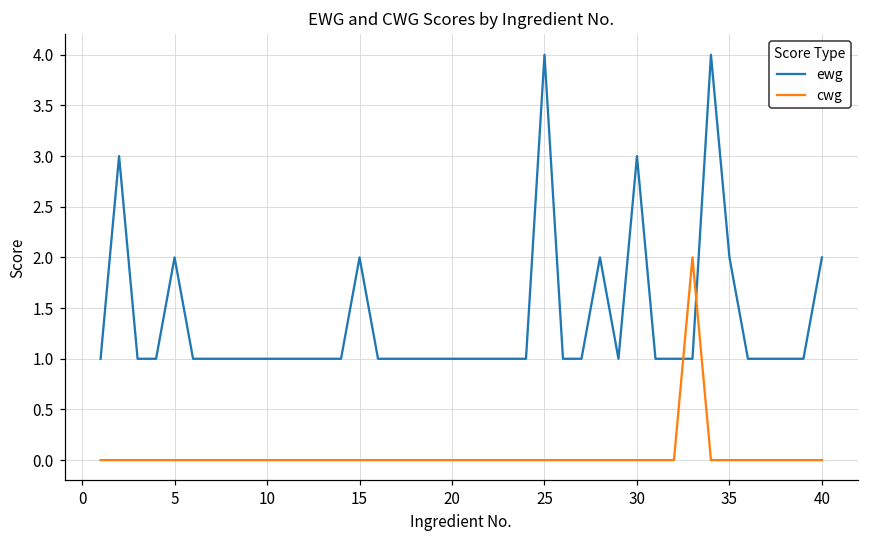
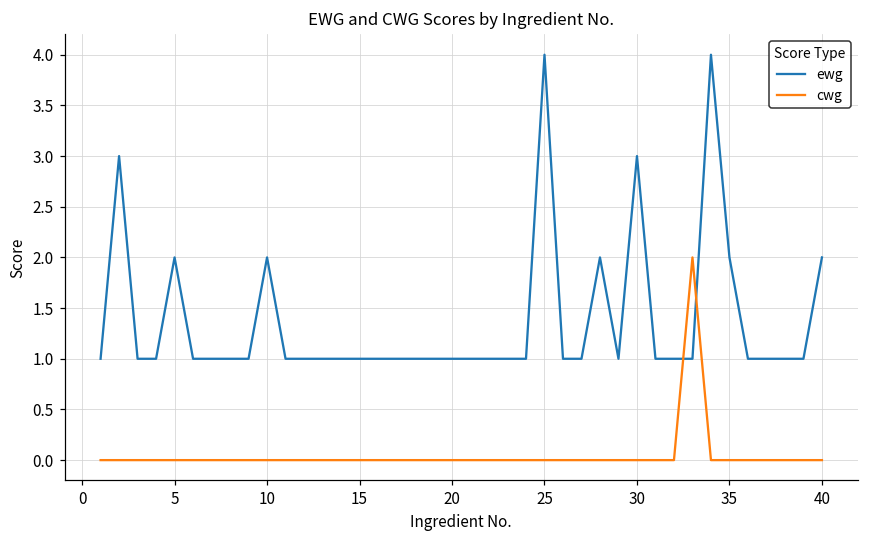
  {
    "ewg": {
      "5": 2,
-     "10": 1,
-     "15": 2,
+     "10": 2,
+     "15": 1,
      "20": 1,
      "25": 4,
      "30": 3,
      "35": 2,
      "40": 2
    },
    "cwg": {
      "5": 0,
      "10": 0,
      "15": 0,
      "20": 0,
      "25": 0,
      "30": 0,
      "35": 0,
      "40": 0
    }
  }
